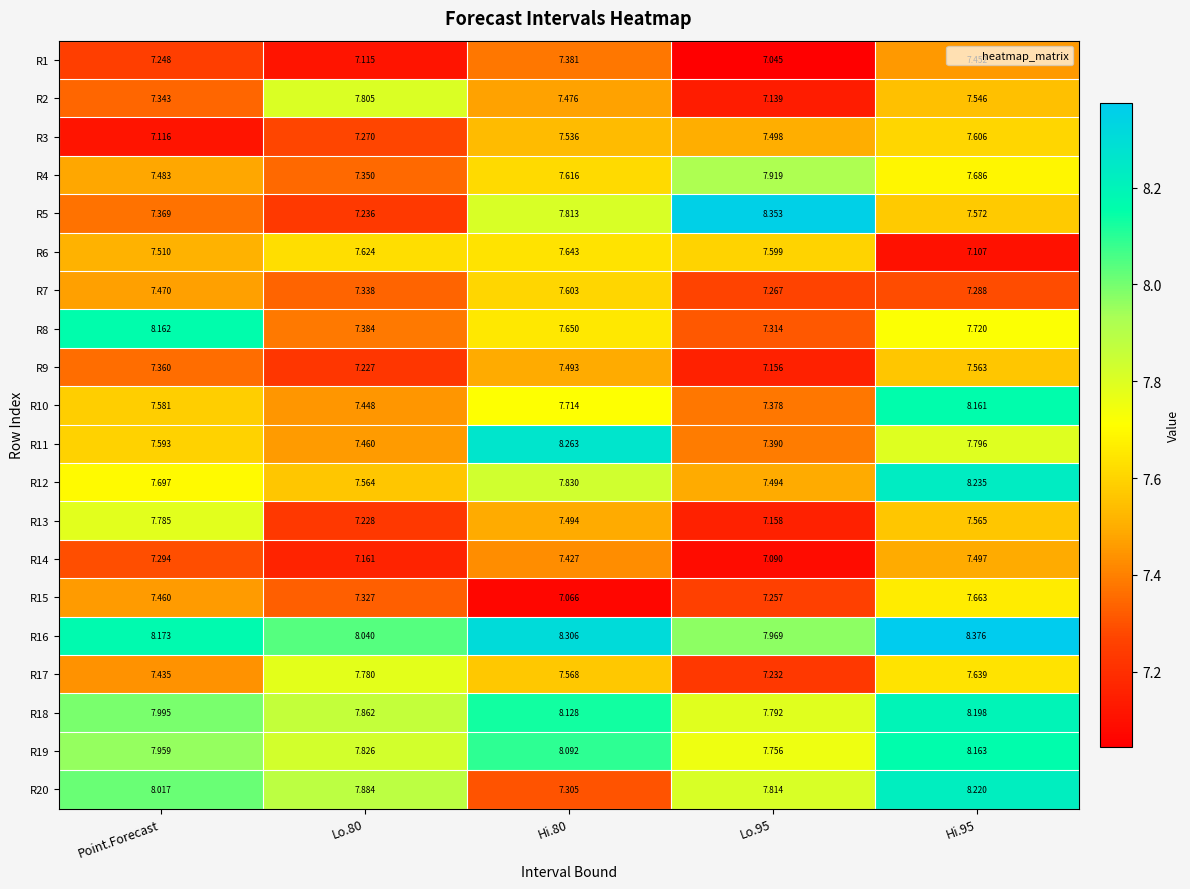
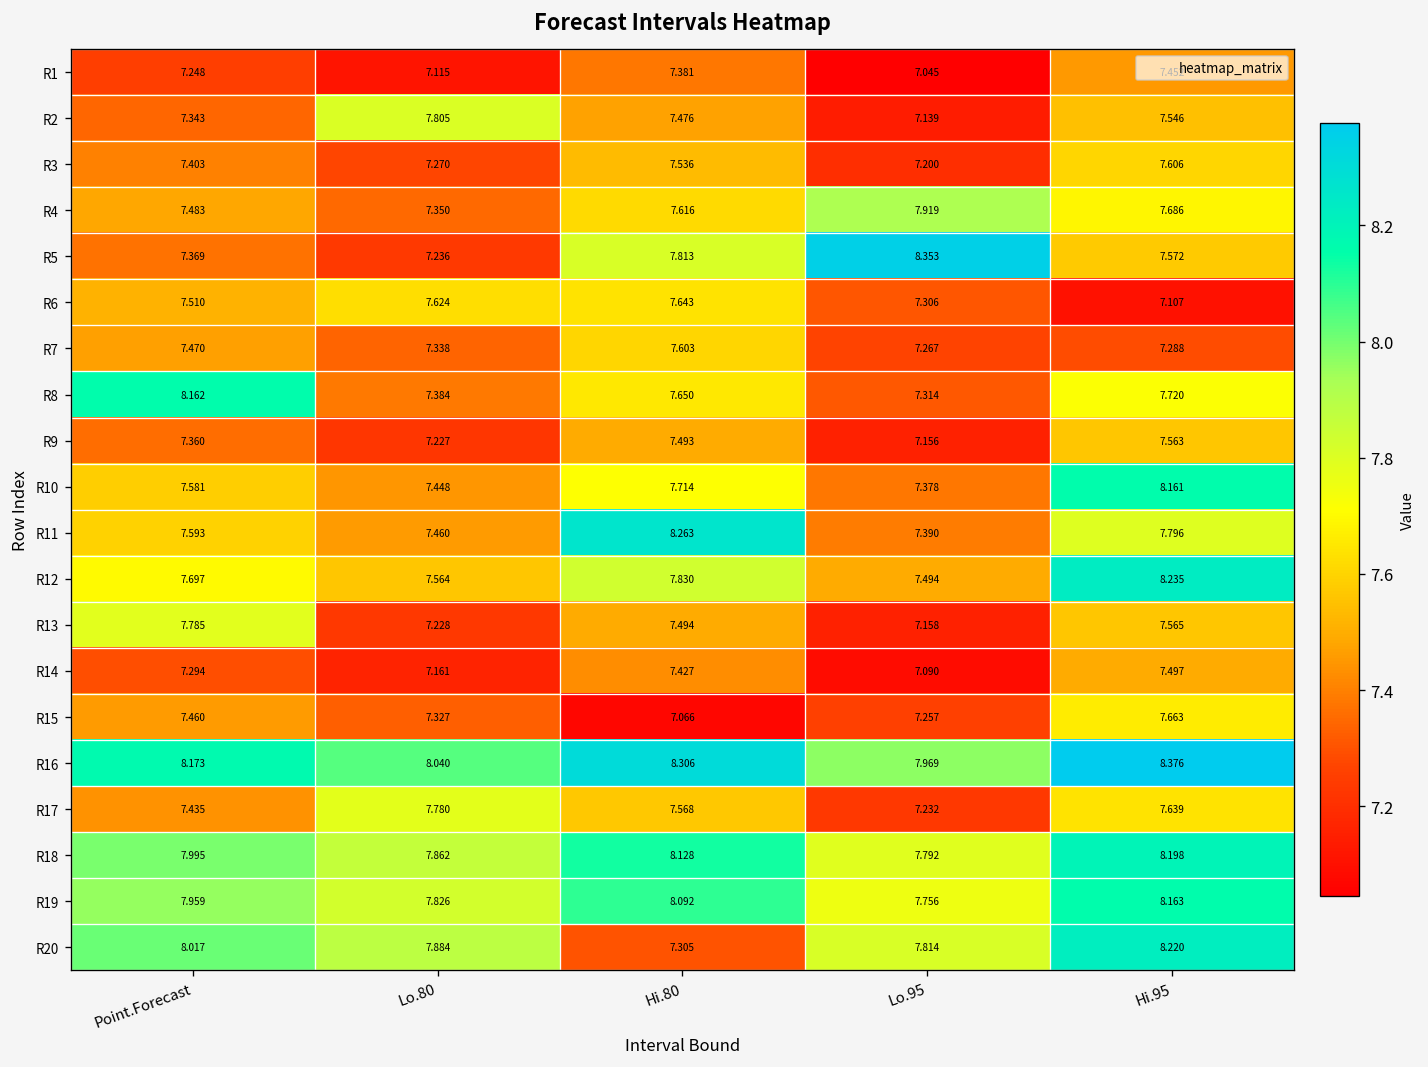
  {
    "R1": {
      "Point.Forecast": 7.248,
      "Lo.80": 7.115,
      "Hi.80": 7.381,
      "Lo.95": 7.045
    },
    "R2": {
      "Point.Forecast": 7.343,
      "Lo.80": 7.805,
      "Hi.80": 7.476,
      "Lo.95": 7.139,
      "Hi.95": 7.546
    },
    "R3": {
-     "Point.Forecast": 7.116,
+     "Point.Forecast": 7.403,
      "Lo.80": 7.270,
      "Hi.80": 7.536,
-     "Lo.95": 7.498,
+     "Lo.95": 7.200,
      "Hi.95": 7.606
    },
    "R4": {
      "Point.Forecast": 7.483,
      "Lo.80": 7.350,
      "Hi.80": 7.616,
      "Lo.95": 7.919,
      "Hi.95": 7.686
    },
    "R5": {
      "Point.Forecast": 7.369,
      "Lo.80": 7.236,
      "Hi.80": 7.813,
      "Lo.95": 8.353,
      "Hi.95": 7.572
    },
    "R6": {
      "Point.Forecast": 7.510,
      "Lo.80": 7.624,
      "Hi.80": 7.643,
-     "Lo.95": 7.599,
+     "Lo.95": 7.306,
      "Hi.95": 7.107
    },
    "R7": {
      "Point.Forecast": 7.470,
      "Lo.80": 7.338,
      "Hi.80": 7.603,
      "Lo.95": 7.267,
      "Hi.95": 7.288
    },
    "R8": {
      "Point.Forecast": 8.162,
      "Lo.80": 7.384,
      "Hi.80": 7.650,
      "Lo.95": 7.314,
      "Hi.95": 7.720
    },
    "R9": {
      "Point.Forecast": 7.360,
      "Lo.80": 7.227,
      "Hi.80": 7.493,
      "Lo.95": 7.156,
      "Hi.95": 7.563
    },
    "R10": {
      "Point.Forecast": 7.581,
      "Lo.80": 7.448,
      "Hi.80": 7.714,
      "Lo.95": 7.378,
      "Hi.95": 8.161
    },
    "R11": {
      "Point.Forecast": 7.593,
      "Lo.80": 7.460,
      "Hi.80": 8.263,
      "Lo.95": 7.390,
      "Hi.95": 7.796
    },
    "R12": {
      "Point.Forecast": 7.697,
      "Lo.80": 7.564,
      "Hi.80": 7.830,
      "Lo.95": 7.494,
      "Hi.95": 8.235
    },
    "R13": {
      "Point.Forecast": 7.785,
      "Lo.80": 7.228,
      "Hi.80": 7.494,
      "Lo.95": 7.158,
      "Hi.95": 7.565
    },
    "R14": {
      "Point.Forecast": 7.294,
      "Lo.80": 7.161,
      "Hi.80": 7.427,
      "Lo.95": 7.090,
      "Hi.95": 7.497
    },
    "R15": {
      "Point.Forecast": 7.460,
      "Lo.80": 7.327,
      "Hi.80": 7.066,
      "Lo.95": 7.257,
      "Hi.95": 7.663
    },
    "R16": {
      "Point.Forecast": 8.173,
      "Lo.80": 8.040,
      "Hi.80": 8.306,
      "Lo.95": 7.969,
      "Hi.95": 8.376
    },
    "R17": {
      "Point.Forecast": 7.435,
      "Lo.80": 7.780,
      "Hi.80": 7.568,
      "Lo.95": 7.232,
      "Hi.95": 7.639
    },
    "R18": {
      "Point.Forecast": 7.995,
      "Lo.80": 7.862,
      "Hi.80": 8.128,
      "Lo.95": 7.792,
      "Hi.95": 8.198
    },
    "R19": {
      "Point.Forecast": 7.959,
      "Lo.80": 7.826,
      "Hi.80": 8.092,
      "Lo.95": 7.756,
      "Hi.95": 8.163
    },
    "R20": {
      "Point.Forecast": 8.017,
      "Lo.80": 7.884,
      "Hi.80": 7.305,
      "Lo.95": 7.814,
      "Hi.95": 8.220
    }
  }
